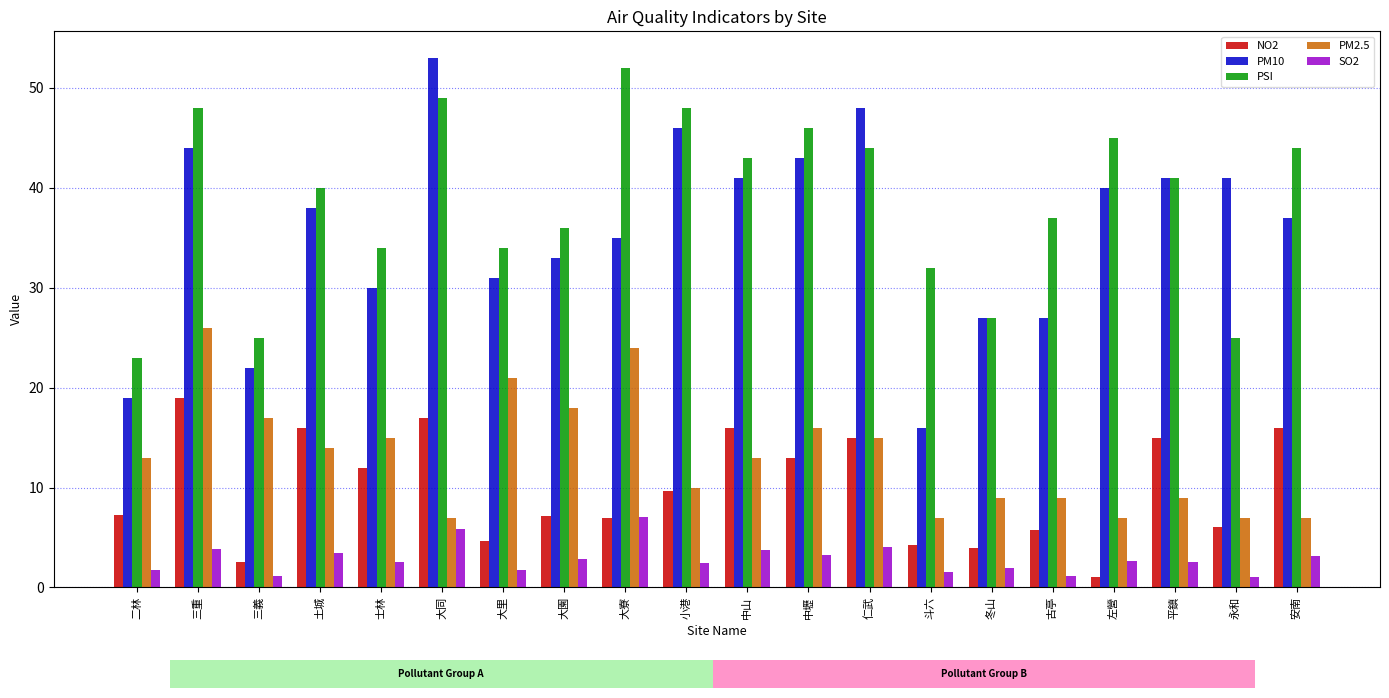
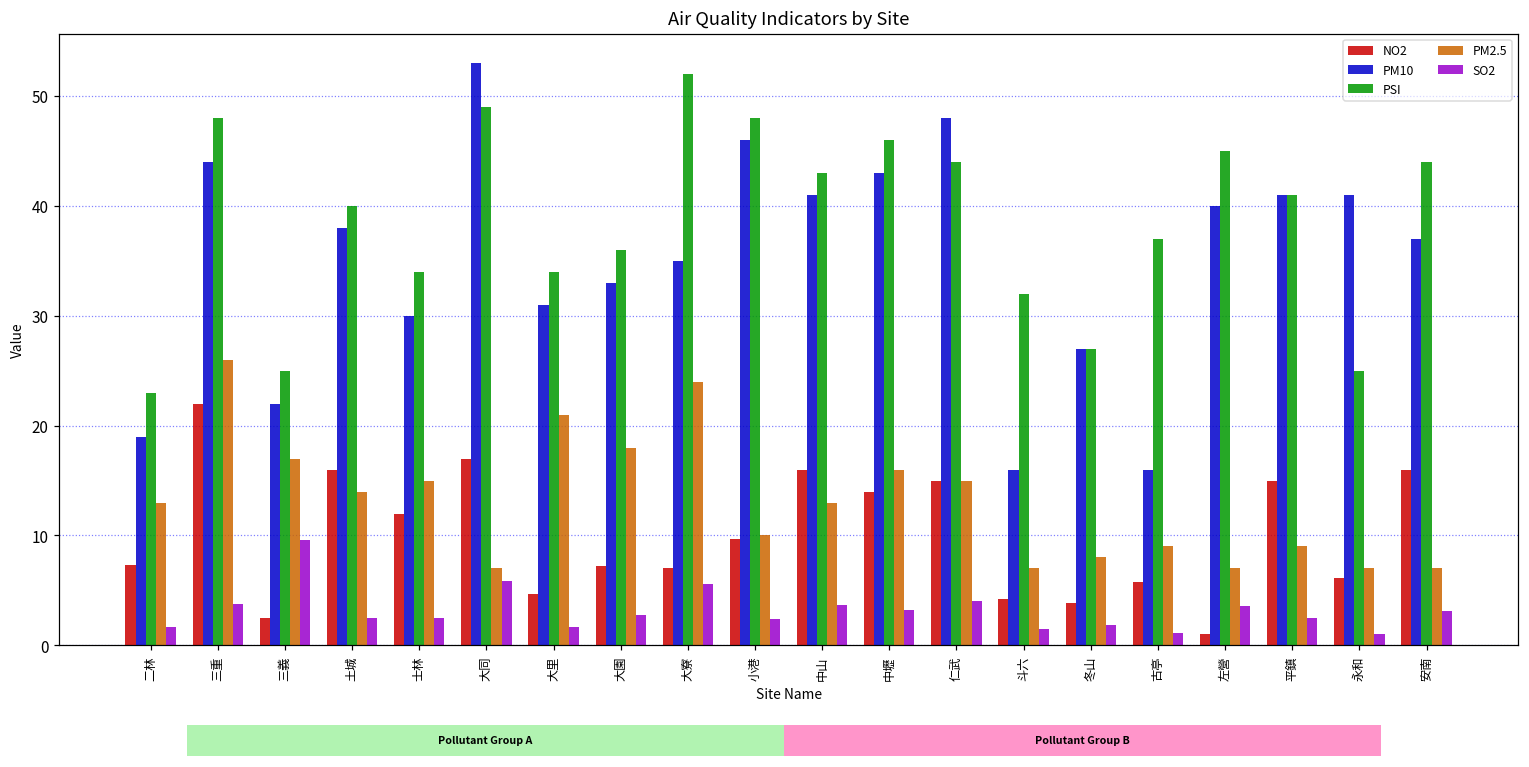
  {
    "Air Quality Indicators by Site": {
      "NO2": {
        "二林": 7,
-       "三重": 19,
+       "三重": 22,
        "三義": 3,
        "土城": 16,
        "士林": 12,
        "大同": 17,
        "大里": 5,
        "大園": 7,
        "大寮": 7,
        "小港": 10,
        "中山": 16,
-       "中壢": 13,
+       "中壢": 14,
        "仁武": 15,
        "斗六": 4,
        "冬山": 4,
        "古亭": 6,
        "左營": 1,
        "平鎮": 15,
        "永和": 6,
        "安南": 16
      },
      "PM10": {
        "二林": 19,
        "三重": 44,
        "三義": 22,
        "土城": 38,
        "士林": 30,
        "大同": 53,
        "大里": 31,
        "大園": 33,
        "大寮": 35,
        "小港": 46,
        "中山": 41,
        "中壢": 43,
        "仁武": 48,
        "斗六": 16,
        "冬山": 27,
-       "古亭": 27,
+       "古亭": 16,
        "左營": 40,
        "平鎮": 41,
        "永和": 41,
        "安南": 37
      },
      "PSI": {
        "二林": 23,
        "三重": 48,
        "三義": 25,
        "土城": 40,
        "士林": 34,
        "大同": 49,
        "大里": 34,
        "大園": 36,
        "大寮": 52,
        "小港": 48,
        "中山": 43,
        "中壢": 46,
        "仁武": 44,
        "斗六": 32,
        "冬山": 27,
        "古亭": 37,
        "左營": 45,
        "平鎮": 41,
        "永和": 25,
        "安南": 44
      },
      "PM2.5": {
        "二林": 13,
        "三重": 26,
        "三義": 17,
        "土城": 14,
        "士林": 15,
        "大同": 7,
        "大里": 21,
        "大園": 18,
        "大寮": 24,
        "小港": 10,
        "中山": 13,
        "中壢": 16,
        "仁武": 15,
        "斗六": 7,
-       "冬山": 9,
+       "冬山": 8,
        "古亭": 9,
        "左營": 7,
        "平鎮": 9,
        "永和": 7,
        "安南": 7
      },
      "SO2": {
        "二林": 2,
        "三重": 4,
-       "三義": 1,
-       "土城": 3.4,
+       "三義": 10,
+       "土城": 2.5,
        "士林": 3,
        "大同": 6,
        "大里": 2,
        "大園": 3,
-       "大寮": 7,
+       "大寮": 6,
        "小港": 2,
        "中山": 4,
        "中壢": 3,
        "仁武": 4,
        "斗六": 2,
        "冬山": 2,
        "古亭": 1,
-       "左營": 3,
+       "左營": 4,
        "平鎮": 3,
        "永和": 1,
        "安南": 3
      }
    }
  }
